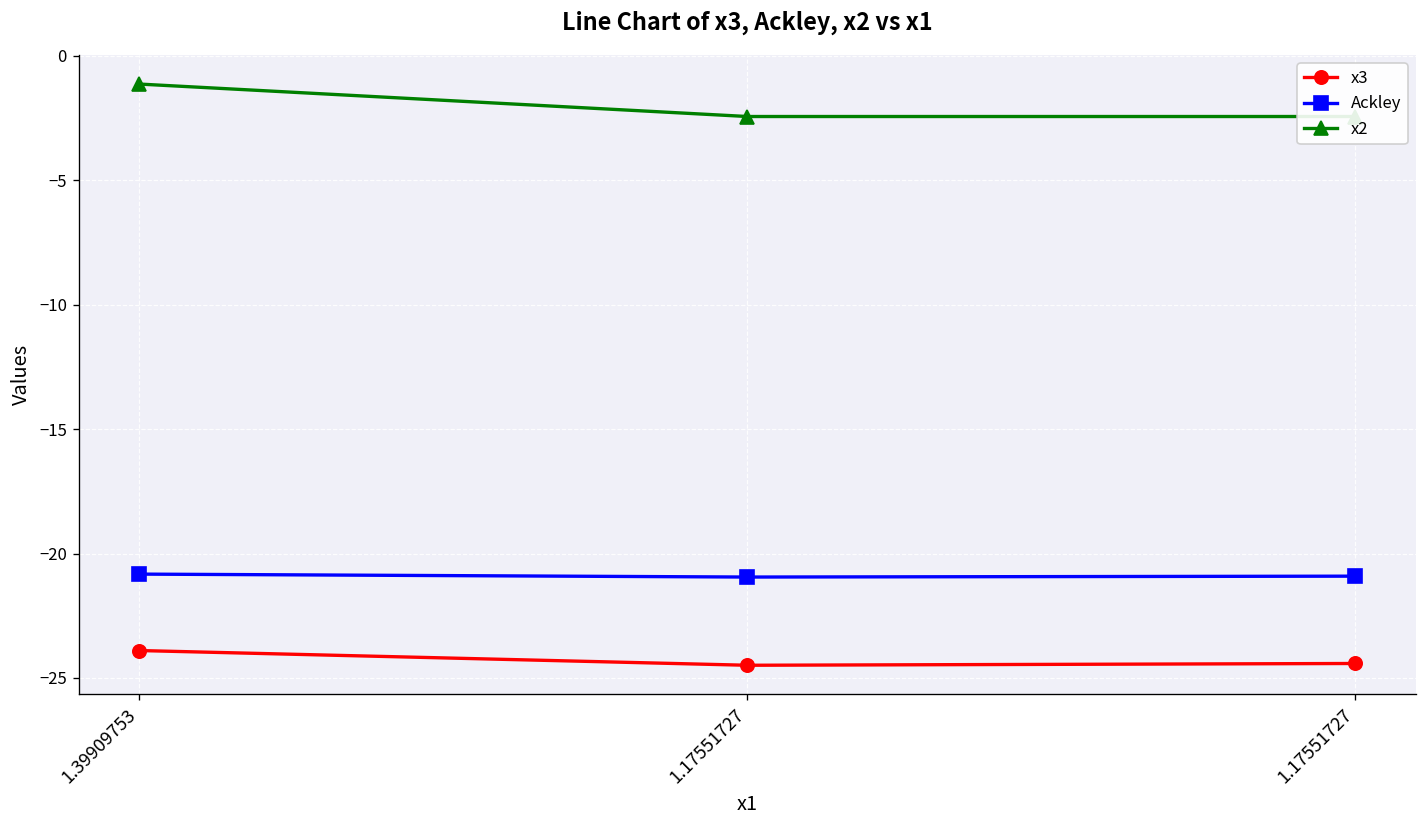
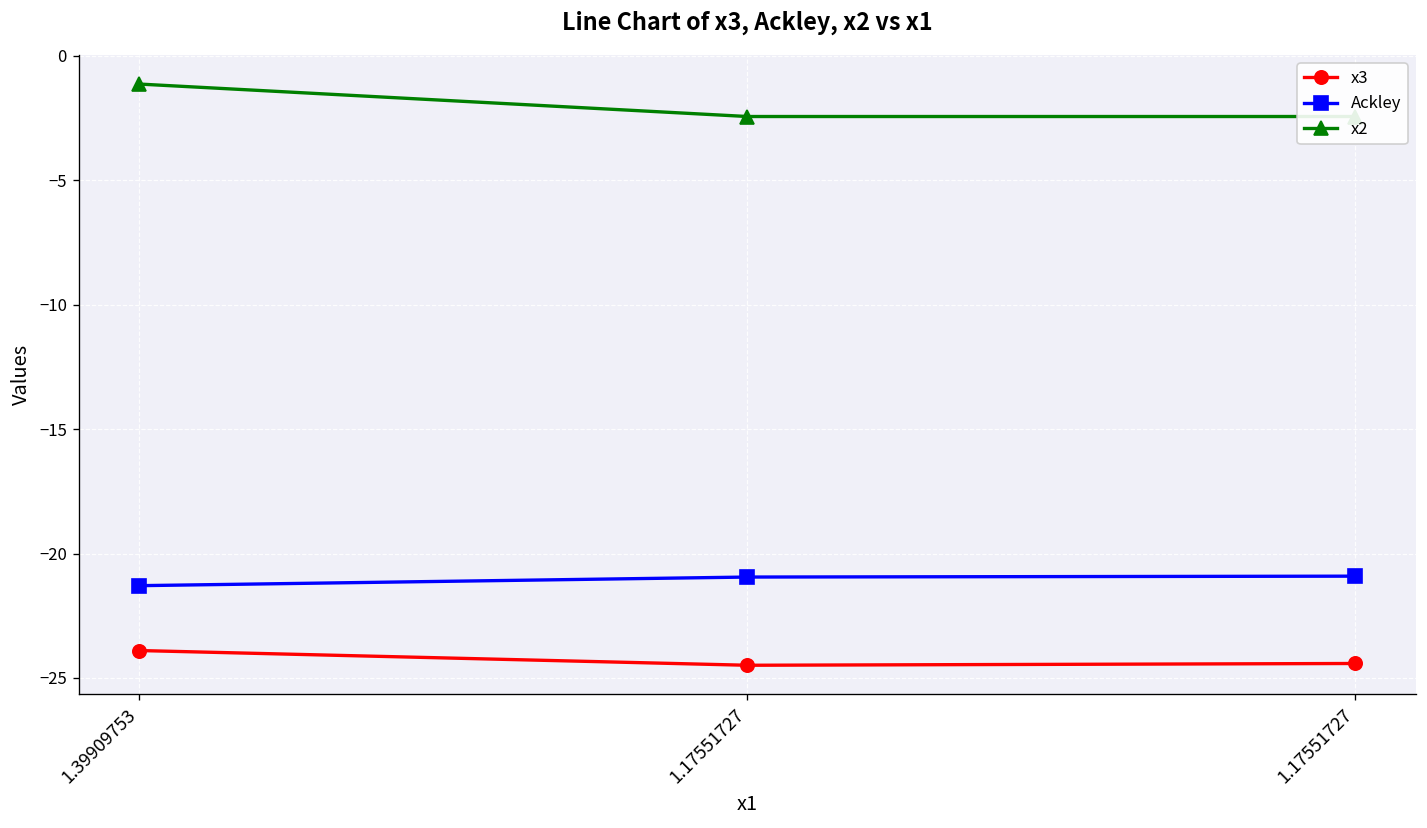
  {
    "x3": {
      "1.39909753": -23.9
    },
    "Ackley": {
-     "1.39909753": -20.8
+     "1.39909753": -21.3
    },
    "x2": {
      "1.39909753": -1.1
    }
  }
